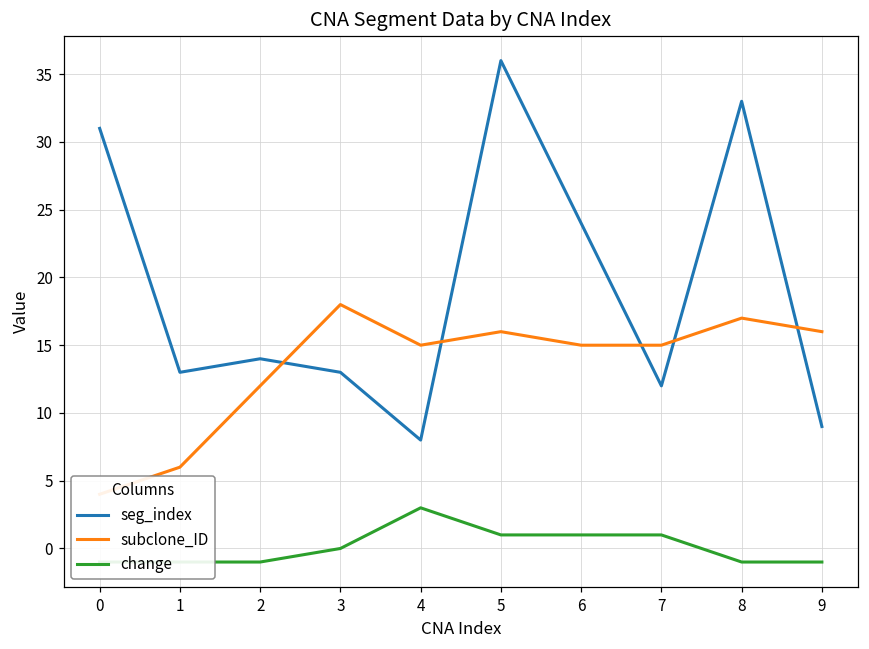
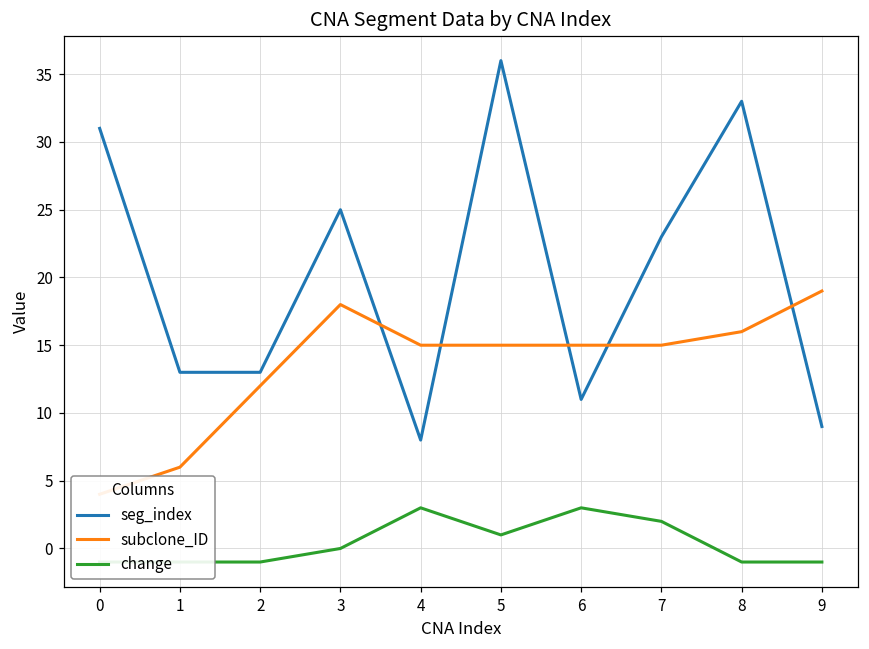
  {
    "seg_index": {
      "0": 31,
      "1": 13,
-     "2": 14,
-     "3": 13,
+     "2": 13,
+     "3": 25,
      "4": 8,
      "5": 36,
-     "6": 24,
-     "7": 12,
+     "6": 11,
+     "7": 23,
      "8": 33,
      "9": 9
    },
    "subclone_ID": {
      "1": 6,
      "2": 12,
      "3": 18,
      "4": 15,
-     "5": 16,
+     "5": 15,
      "6": 15,
      "7": 15,
-     "8": 17,
-     "9": 16
+     "8": 16,
+     "9": 19
    },
    "change": {
      "2": -1,
      "3": 0,
      "4": 3,
      "5": 1,
-     "6": 1,
-     "7": 1,
+     "6": 3,
+     "7": 2,
      "8": -1,
      "9": -1
    }
  }
